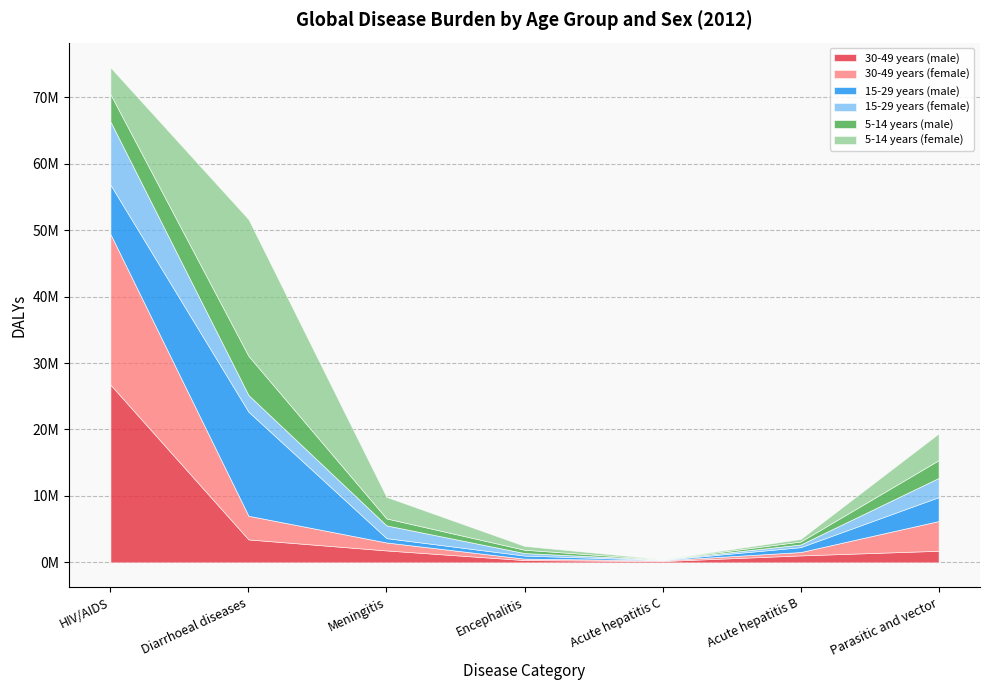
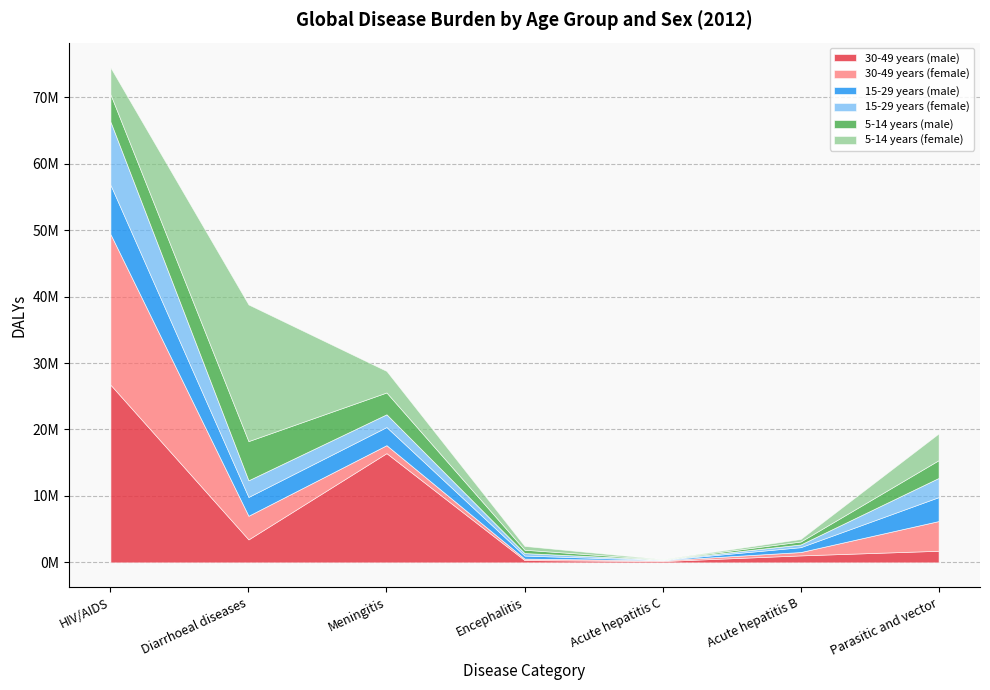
  {
    "30-49 years (male)": {
      "HIV/AIDS": 27000000,
      "Diarrhoeal diseases": 3000000,
-     "Meningitis": 2000000,
+     "Meningitis": 16000000,
      "Acute hepatitis B": 1000000,
      "Parasitic and vector": 2000000
    },
    "30-49 years (female)": {
      "HIV/AIDS": 23000000,
      "Diarrhoeal diseases": 4000000,
      "Meningitis": 1000000,
      "Acute hepatitis B": 1000000,
      "Parasitic and vector": 4000000
    },
    "15-29 years (male)": {
      "HIV/AIDS": 7000000,
-     "Diarrhoeal diseases": 16000000,
-     "Meningitis": 1000000,
+     "Diarrhoeal diseases": 3000000,
+     "Meningitis": 3000000,
      "Acute hepatitis B": 1000000,
      "Parasitic and vector": 4000000
    },
    "15-29 years (female)": {
      "HIV/AIDS": 9000000,
      "Diarrhoeal diseases": 3000000,
      "Meningitis": 2000000,
      "Acute hepatitis B": 0,
      "Parasitic and vector": 3000000
    },
    "5-14 years (male)": {
      "HIV/AIDS": 4000000,
      "Diarrhoeal diseases": 6000000,
-     "Meningitis": 1000000,
+     "Meningitis": 3000000,
      "Encephalitis": 1000000,
      "Parasitic and vector": 3000000
    },
    "5-14 years (female)": {
      "HIV/AIDS": 4000000,
      "Diarrhoeal diseases": 21000000,
      "Meningitis": 3000000,
      "Encephalitis": 1000000,
      "Parasitic and vector": 4000000
    }
  }
